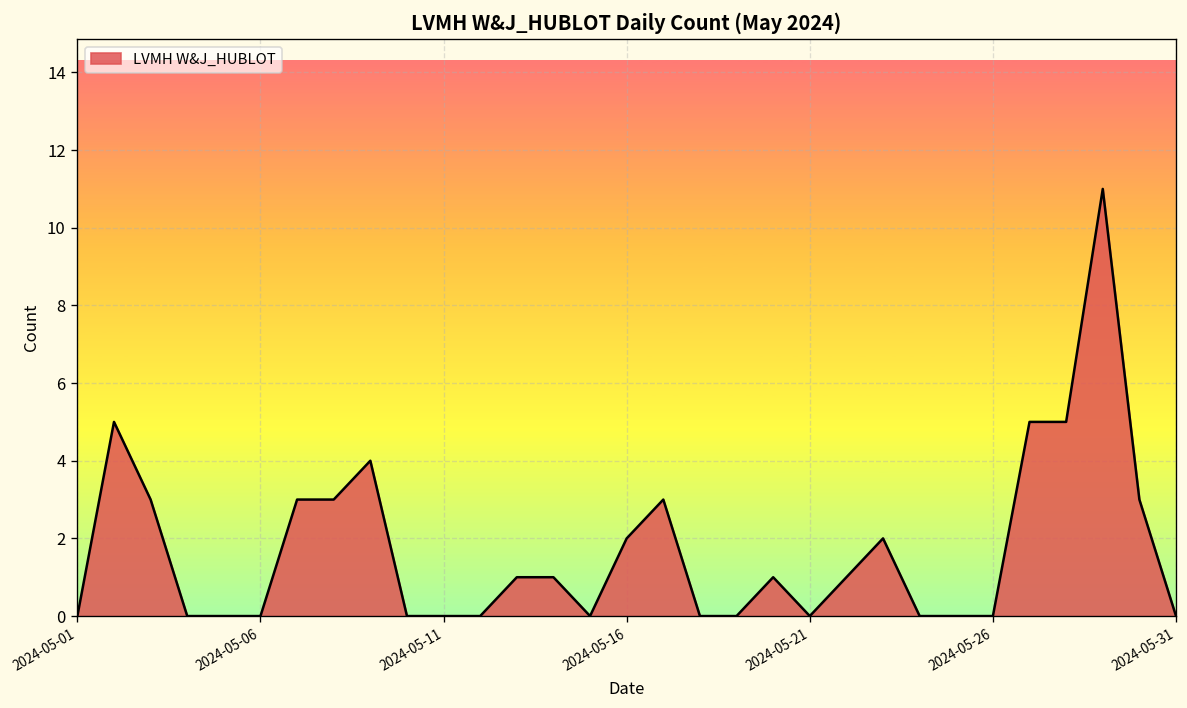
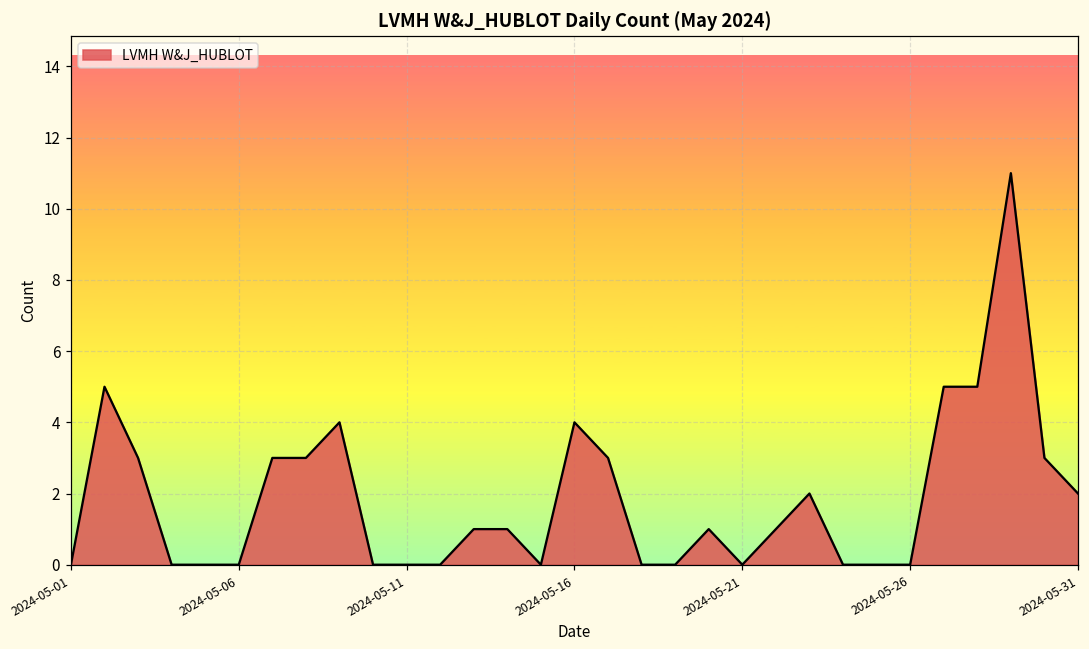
  {
    "2024-05-01": 0,
    "2024-05-06": 0,
    "2024-05-11": 0,
-   "2024-05-16": 2,
+   "2024-05-16": 4,
    "2024-05-21": 0,
    "2024-05-26": 0,
-   "2024-05-31": 0
+   "2024-05-31": 2
  }
